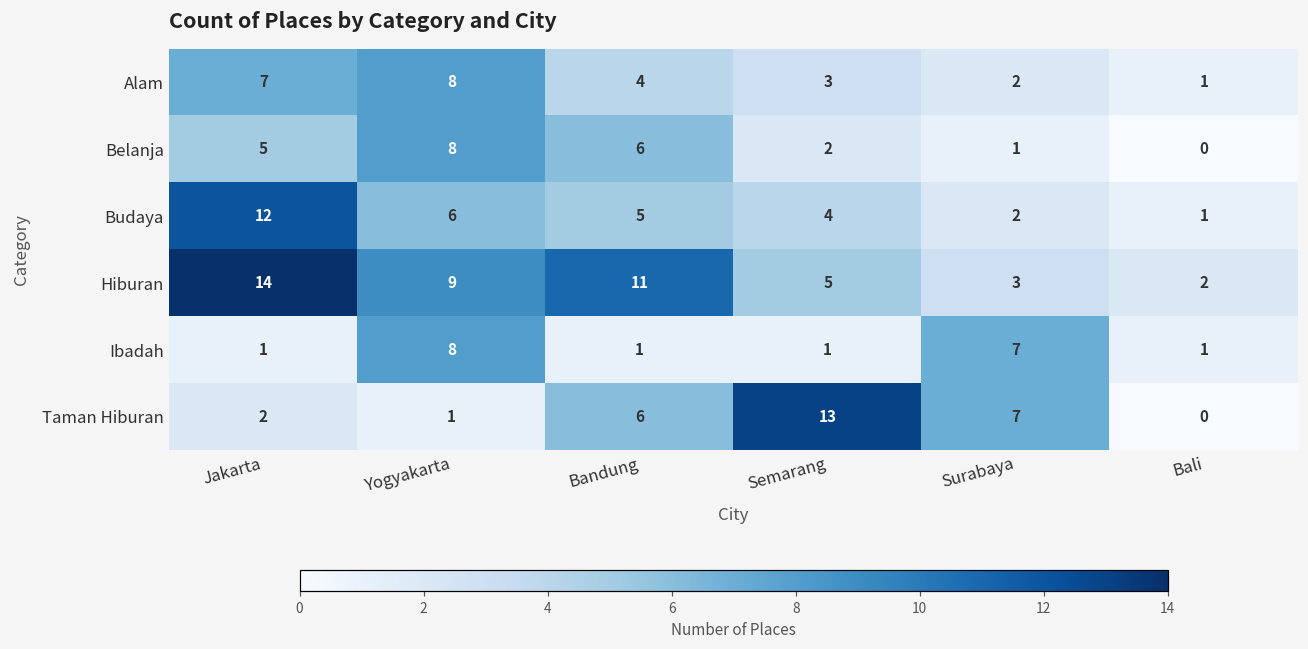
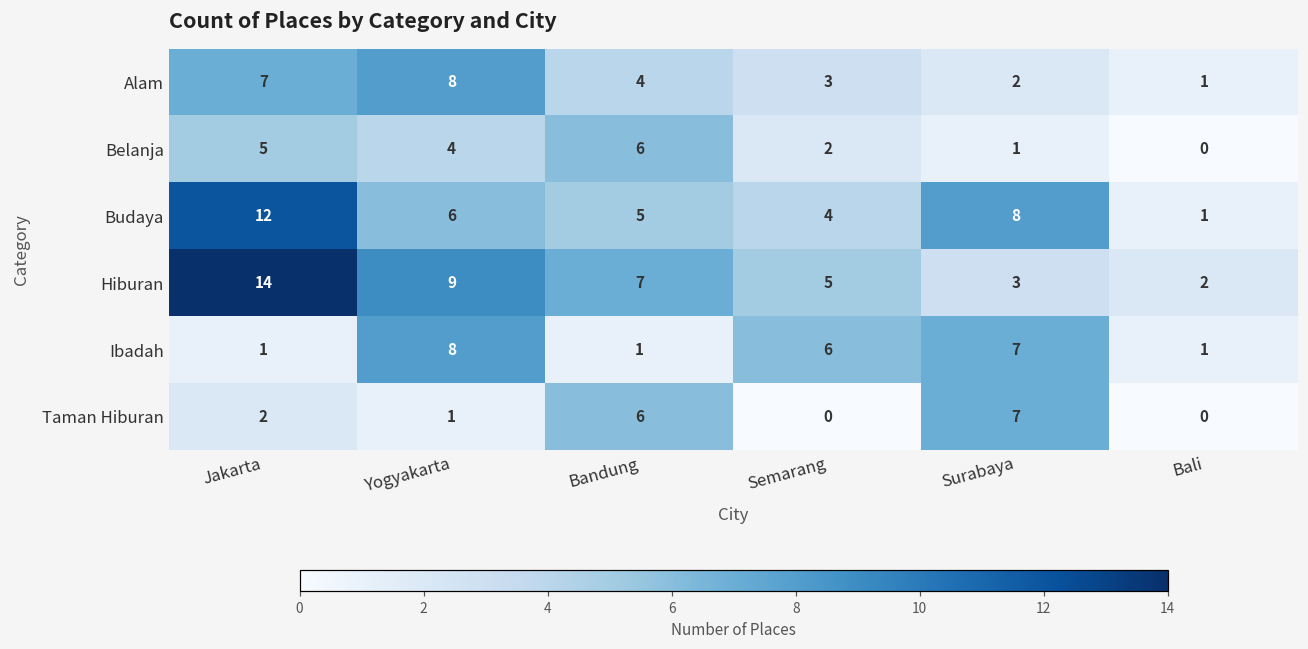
  {
    "Alam": {
      "Jakarta": 7,
      "Yogyakarta": 8,
      "Bandung": 4,
      "Semarang": 3,
      "Surabaya": 2,
      "Bali": 1
    },
    "Belanja": {
      "Jakarta": 5,
-     "Yogyakarta": 8,
+     "Yogyakarta": 4,
      "Bandung": 6,
      "Semarang": 2,
      "Surabaya": 1,
      "Bali": 0
    },
    "Budaya": {
      "Jakarta": 12,
      "Yogyakarta": 6,
      "Bandung": 5,
      "Semarang": 4,
-     "Surabaya": 2,
+     "Surabaya": 8,
      "Bali": 1
    },
    "Hiburan": {
      "Jakarta": 14,
      "Yogyakarta": 9,
-     "Bandung": 11,
+     "Bandung": 7,
      "Semarang": 5,
      "Surabaya": 3,
      "Bali": 2
    },
    "Ibadah": {
      "Jakarta": 1,
      "Yogyakarta": 8,
      "Bandung": 1,
-     "Semarang": 1,
+     "Semarang": 6,
      "Surabaya": 7,
      "Bali": 1
    },
    "Taman Hiburan": {
      "Jakarta": 2,
      "Yogyakarta": 1,
      "Bandung": 6,
-     "Semarang": 13,
+     "Semarang": 0,
      "Surabaya": 7,
      "Bali": 0
    }
  }
